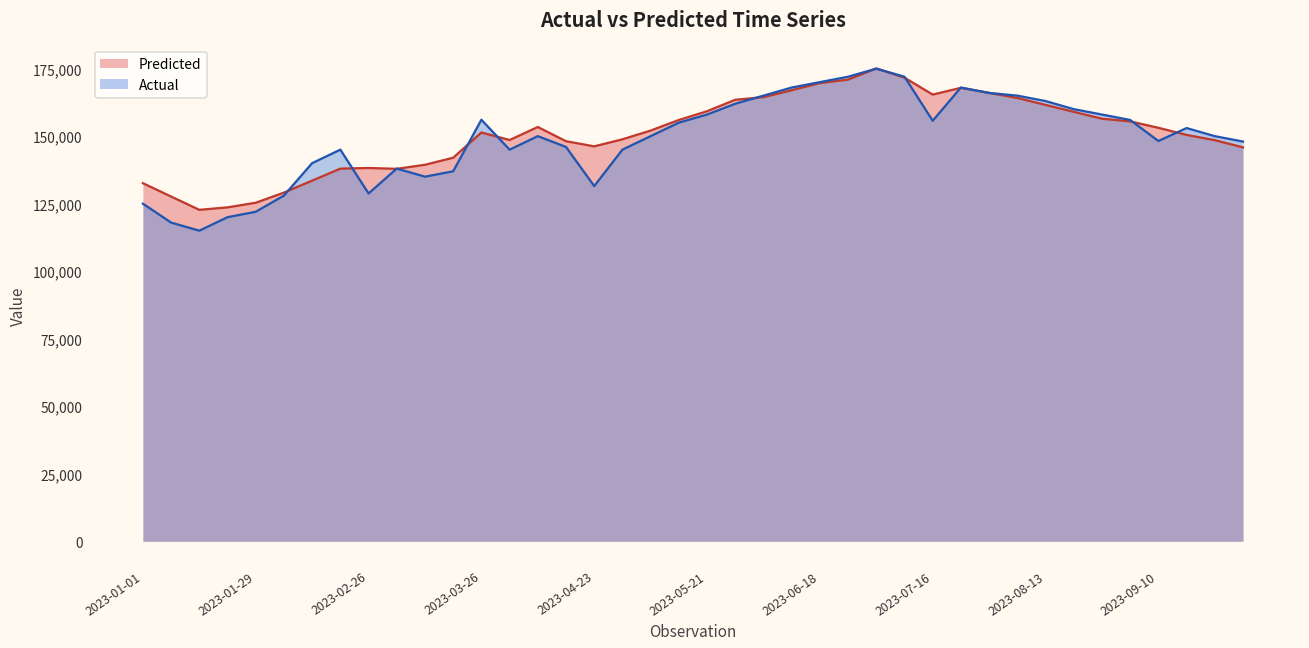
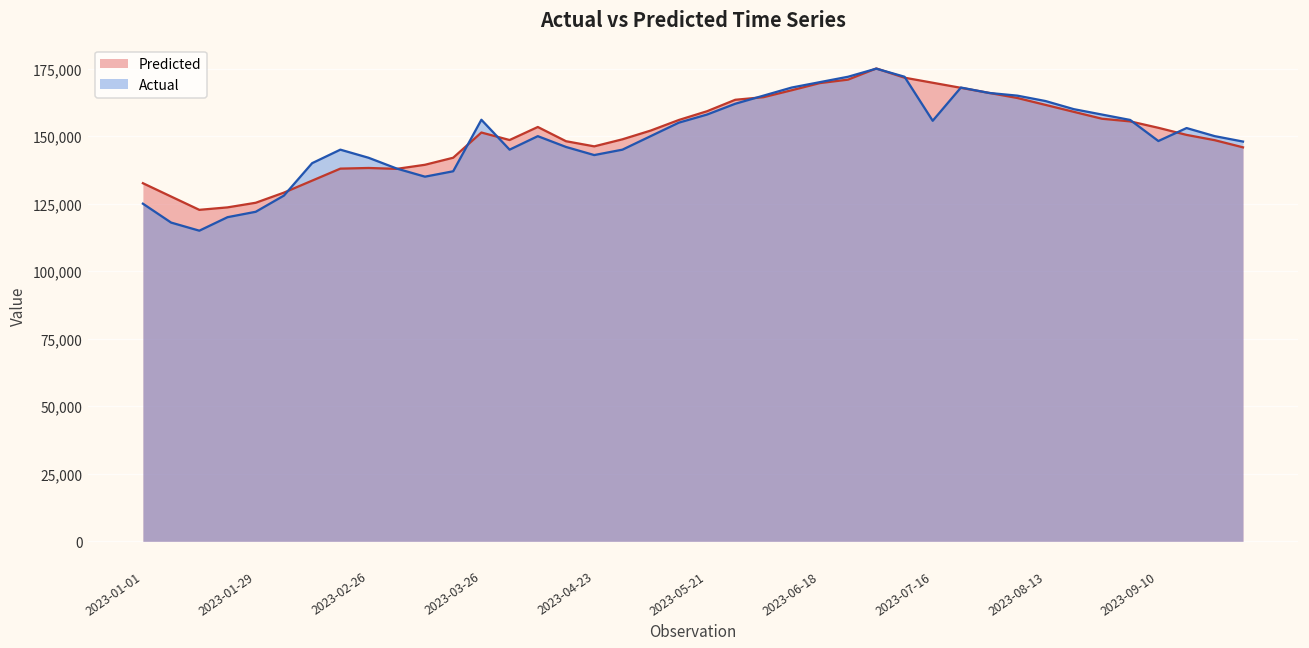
  {
    "Predicted": {
      "2023-01-01": "133,000",
      "2023-01-29": "125,000",
      "2023-02-26": "138,000",
      "2023-03-26": "151,000",
      "2023-04-23": "146,000",
      "2023-05-21": "159,000",
-     "2023-07-16": "165,000",
+     "2023-07-16": "170,000",
      "2023-08-13": "162,000",
      "2023-09-10": "153,000"
    },
    "Actual": {
      "2023-01-01": "125,000",
      "2023-01-29": "122,000",
-     "2023-02-26": "129,000",
+     "2023-02-26": "142,000",
      "2023-03-26": "156,000",
-     "2023-04-23": "132,000",
+     "2023-04-23": "143,000",
      "2023-05-21": "158,000",
      "2023-07-16": "156,000",
      "2023-08-13": "163,000",
      "2023-09-10": "148,000"
    }
  }
